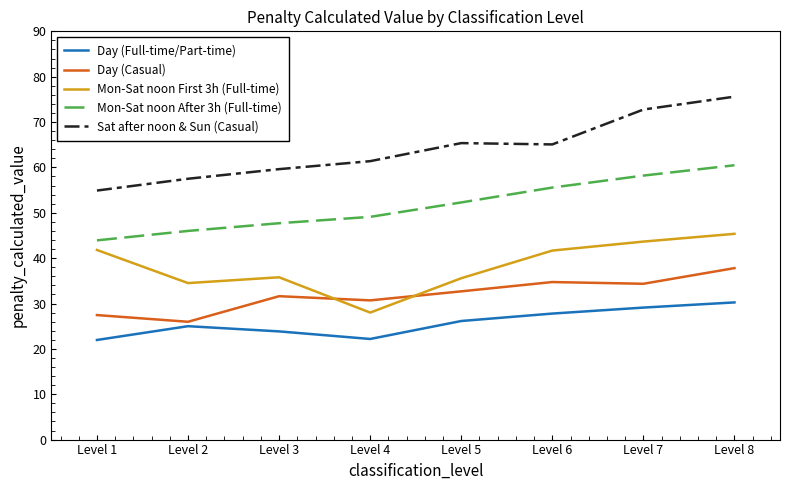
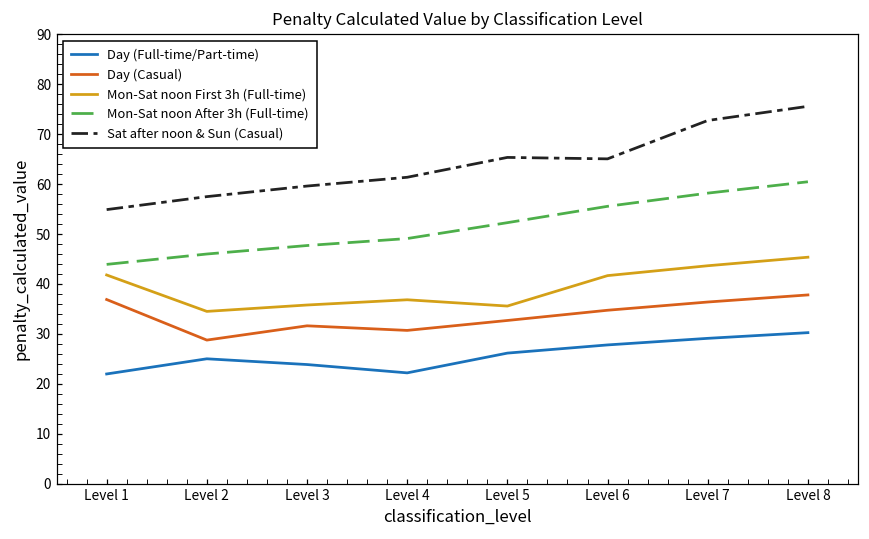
  {
    "Day (Full-time/Part-time)": {
      "Level 1": 22,
      "Level 2": 25,
      "Level 3": 24,
      "Level 4": 22,
      "Level 5": 26,
      "Level 6": 28,
      "Level 7": 29,
      "Level 8": 30
    },
    "Day (Casual)": {
-     "Level 1": 27,
-     "Level 2": 26,
+     "Level 1": 37,
+     "Level 2": 29,
      "Level 3": 32,
      "Level 4": 31,
      "Level 5": 33,
      "Level 6": 35,
-     "Level 7": 34,
+     "Level 7": 36,
      "Level 8": 38
    },
    "Mon-Sat noon First 3h (Full-time)": {
      "Level 1": 42,
      "Level 2": 35,
      "Level 3": 36,
-     "Level 4": 28,
+     "Level 4": 37,
      "Level 5": 36,
      "Level 6": 42,
      "Level 7": 44,
      "Level 8": 45
    },
    "Mon-Sat noon After 3h (Full-time)": {
      "Level 1": 44,
      "Level 2": 46,
      "Level 3": 48,
      "Level 4": 49,
      "Level 5": 52,
      "Level 6": 56,
      "Level 7": 58,
      "Level 8": 60
    },
    "Sat after noon & Sun (Casual)": {
      "Level 1": 55,
      "Level 2": 58,
      "Level 3": 60,
      "Level 4": 61,
      "Level 5": 65,
      "Level 6": 65,
      "Level 7": 73,
      "Level 8": 76
    }
  }
